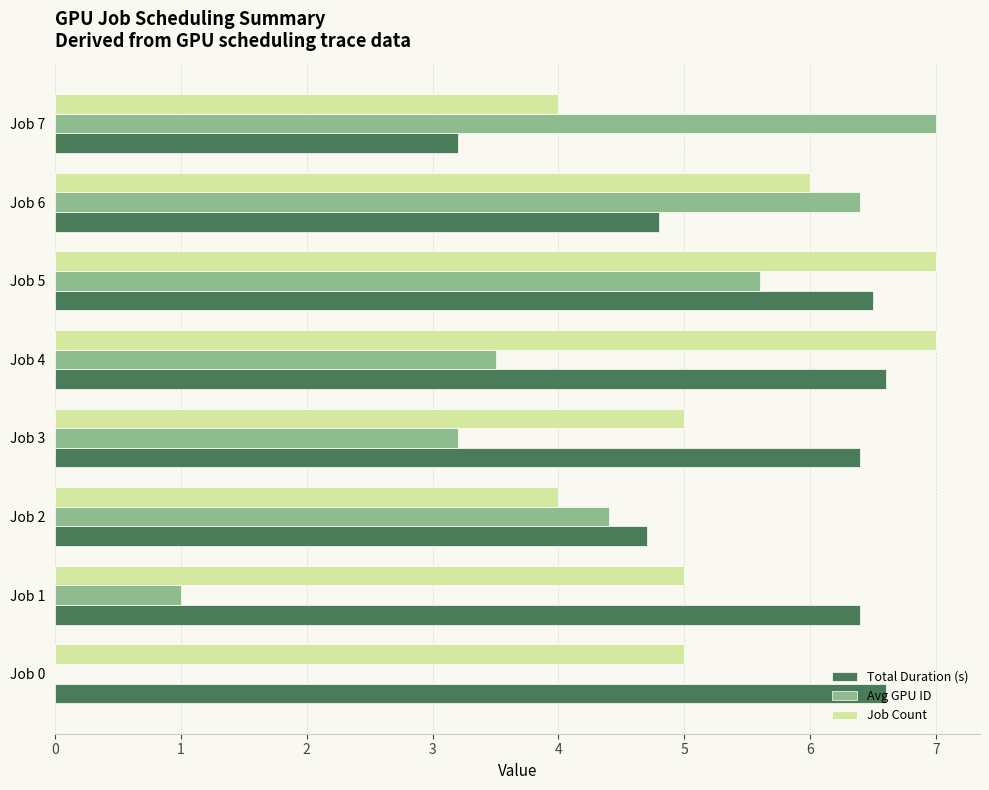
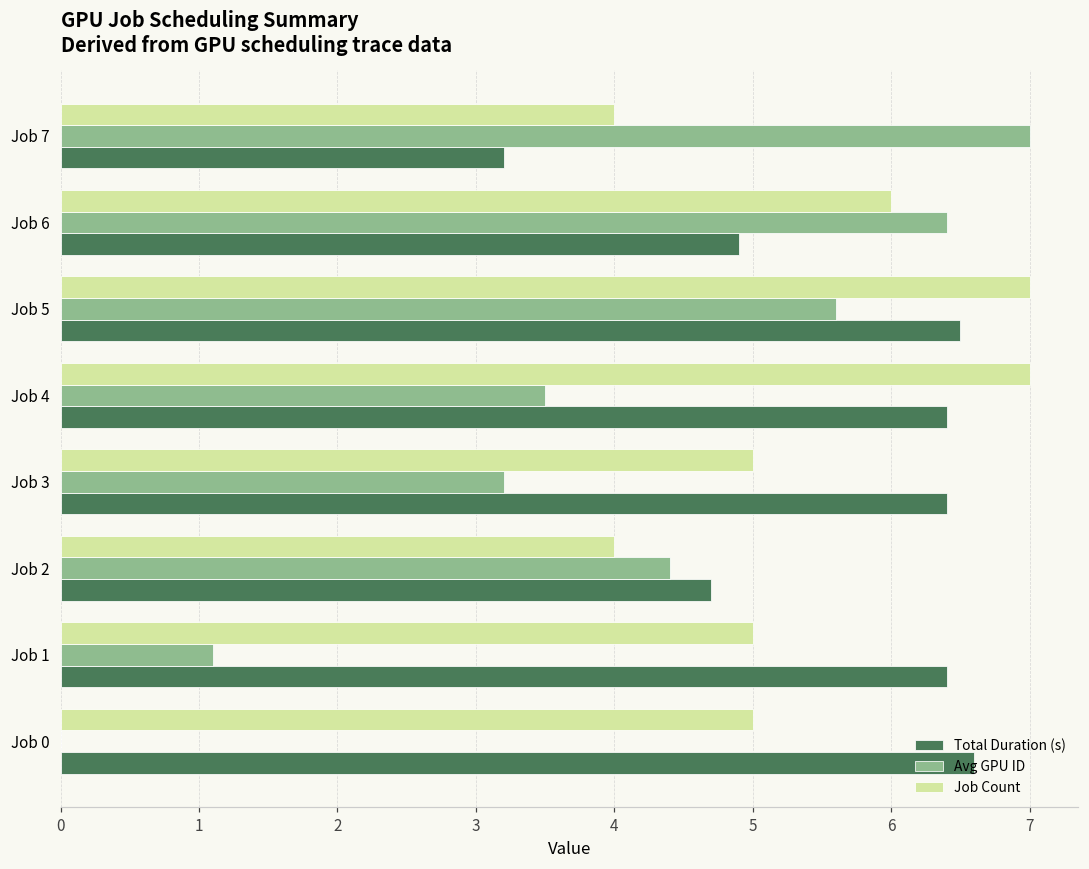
  {
    "Total Duration (s)": {
      "Job 7": 3.2,
-     "Job 6": 4.8,
+     "Job 6": 4.9,
      "Job 5": 6.5,
-     "Job 4": 6.6,
+     "Job 4": 6.4,
      "Job 3": 6.4,
      "Job 2": 4.7,
      "Job 1": 6.4,
      "Job 0": 6.6
    },
    "Avg GPU ID": {
      "Job 7": 7.0,
      "Job 6": 6.4,
      "Job 5": 5.6,
      "Job 4": 3.5,
      "Job 3": 3.2,
      "Job 2": 4.4,
-     "Job 1": 1.0,
+     "Job 1": 1.1,
      "Job 0": 0.0
    },
    "Job Count": {
      "Job 7": 4.0,
      "Job 6": 6.0,
      "Job 5": 7.0,
      "Job 4": 7.0,
      "Job 3": 5.0,
      "Job 2": 4.0,
      "Job 1": 5.0,
      "Job 0": 5.0
    }
  }
